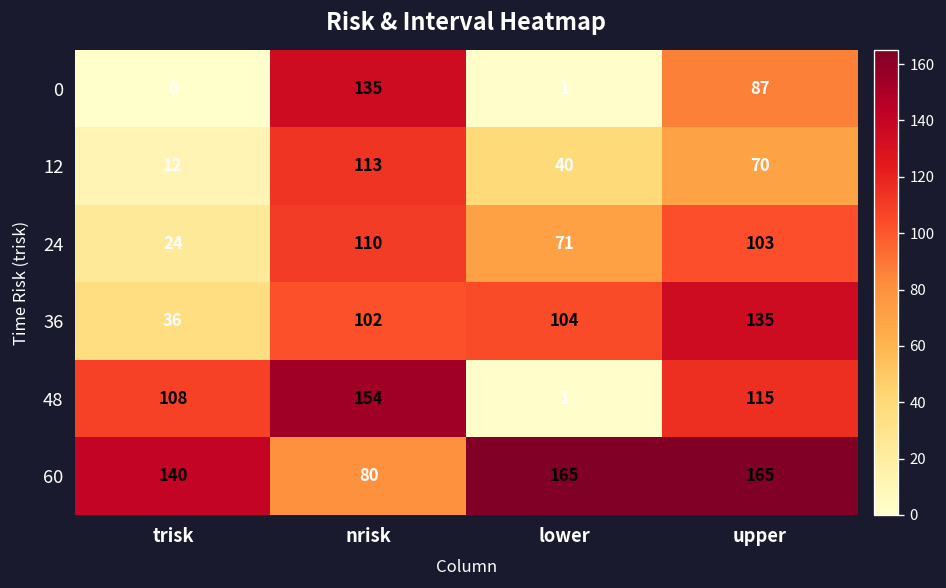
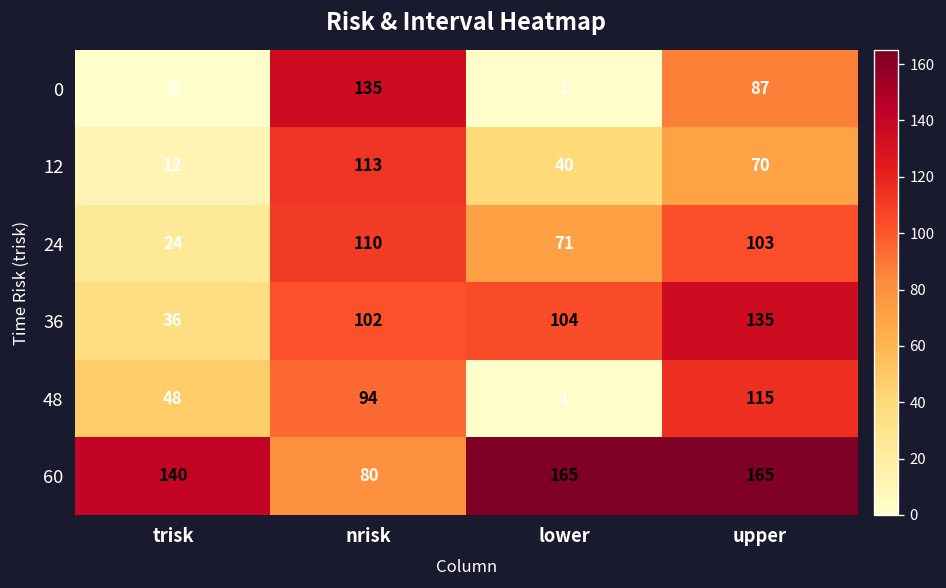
  {
    "0": {
      "trisk": 0,
      "nrisk": 135,
      "lower": 1,
      "upper": 87
    },
    "12": {
      "trisk": 12,
      "nrisk": 113,
      "lower": 40,
      "upper": 70
    },
    "24": {
      "trisk": 24,
      "nrisk": 110,
      "lower": 71,
      "upper": 103
    },
    "36": {
      "trisk": 36,
      "nrisk": 102,
      "lower": 104,
      "upper": 135
    },
    "48": {
-     "trisk": 108,
-     "nrisk": 154,
+     "trisk": 48,
+     "nrisk": 94,
      "lower": 1,
      "upper": 115
    },
    "60": {
      "trisk": 140,
      "nrisk": 80,
      "lower": 165,
      "upper": 165
    }
  }
